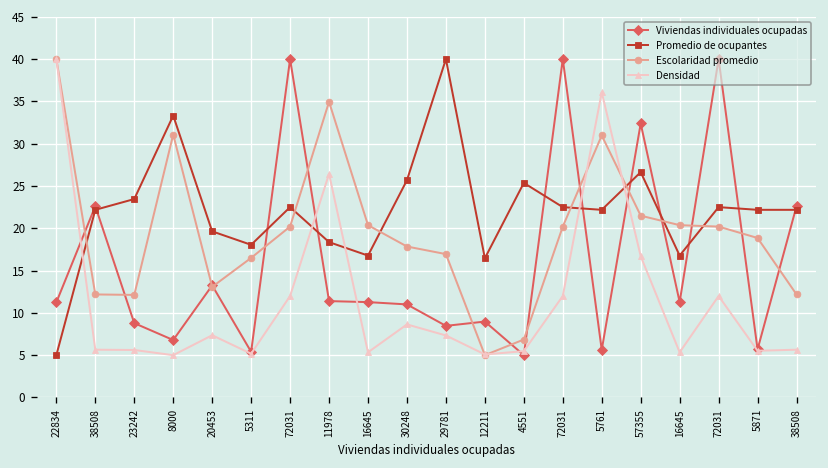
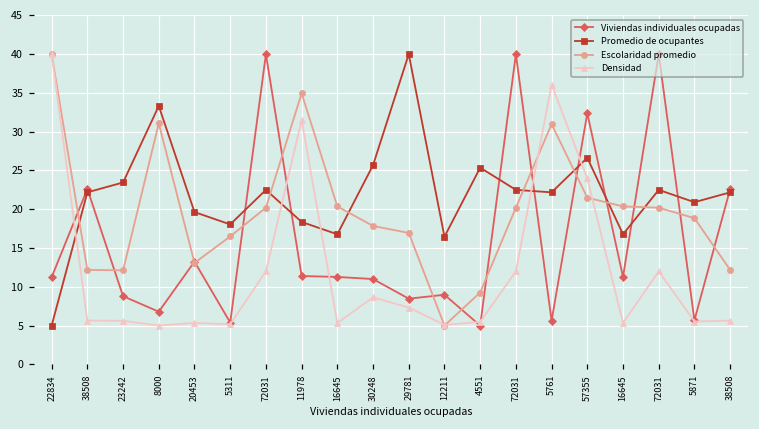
  {
    "Viviendas individuales ocupadas": {
      "22834": 11,
      "23242": 9,
      "8000": 7,
      "11978": 11,
      "30248": 11,
      "29781": 8,
      "12211": 9,
      "4551": 5,
      "5761": 6,
      "57355": 32
    },
    "Promedio de ocupantes": {
      "22834": 5,
      "23242": 23,
      "8000": 33,
      "20453": 20,
      "5311": 18,
      "11978": 18,
      "30248": 26,
      "29781": 40,
      "12211": 16,
      "4551": 25,
      "5761": 22,
      "57355": 27,
-     "5871": 22
+     "5871": 21
    },
    "Escolaridad promedio": {
      "23242": 12,
      "8000": 31,
      "5311": 16,
      "11978": 35,
      "30248": 18,
      "29781": 17,
-     "4551": 7,
+     "4551": 9,
      "5761": 31,
      "57355": 21,
      "5871": 19
    },
    "Densidad": {
      "23242": 6,
      "8000": 5,
-     "20453": 7,
-     "11978": 26,
+     "20453": 5,
+     "11978": 32,
      "30248": 9,
      "29781": 7,
      "4551": 5,
      "5761": 36,
-     "57355": 17
+     "57355": 24
    }
  }
